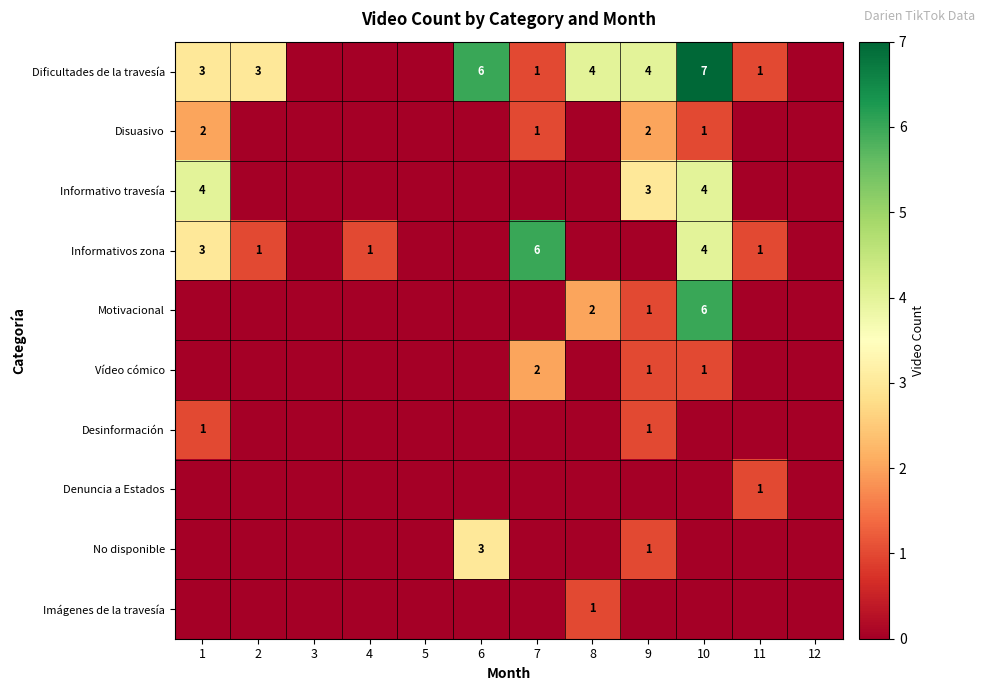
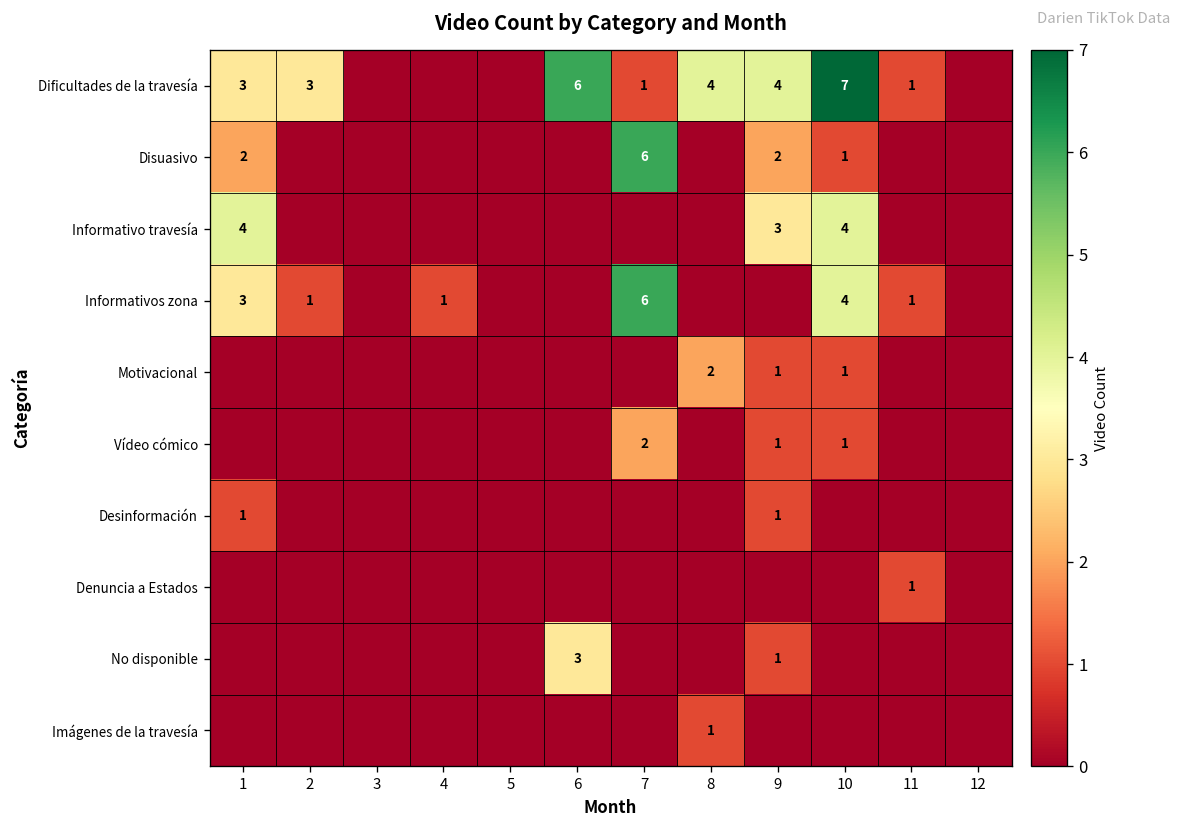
  {
    "Dificultades de la travesía": {
      "1": 3,
      "2": 3,
      "6": 6,
      "7": 1,
      "8": 4,
      "9": 4,
      "10": 7,
      "11": 1
    },
    "Disuasivo": {
      "1": 2,
-     "7": 1,
+     "7": 6,
      "9": 2,
      "10": 1
    },
    "Informativo travesía": {
      "1": 4,
      "9": 3,
      "10": 4
    },
    "Informativos zona": {
      "1": 3,
      "2": 1,
      "4": 1,
      "7": 6,
      "10": 4,
      "11": 1
    },
    "Motivacional": {
      "8": 2,
      "9": 1,
-     "10": 6
+     "10": 1
    },
    "Vídeo cómico": {
      "7": 2,
      "9": 1,
      "10": 1
    },
    "Desinformación": {
      "1": 1,
      "9": 1
    },
    "Denuncia a Estados": {
      "11": 1
    },
    "No disponible": {
      "6": 3,
      "9": 1
    },
    "Imágenes de la travesía": {
      "8": 1
    }
  }
